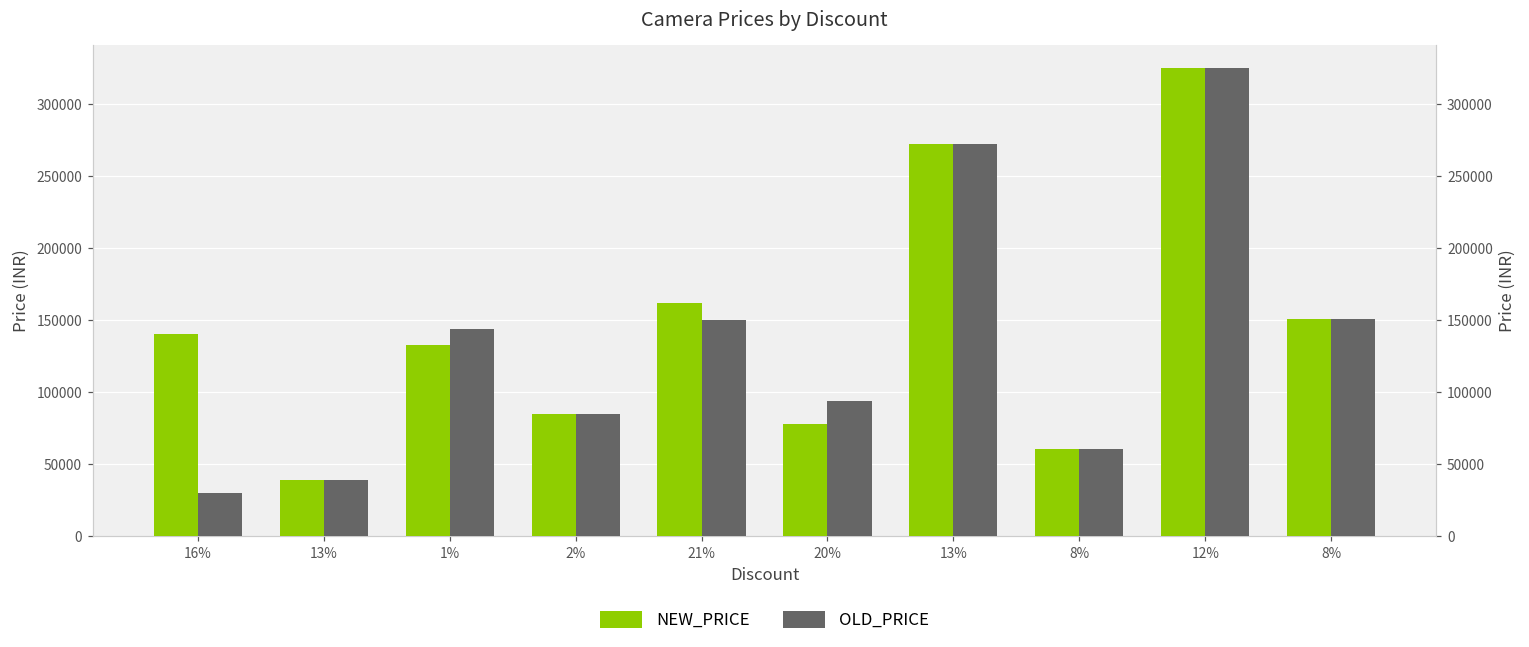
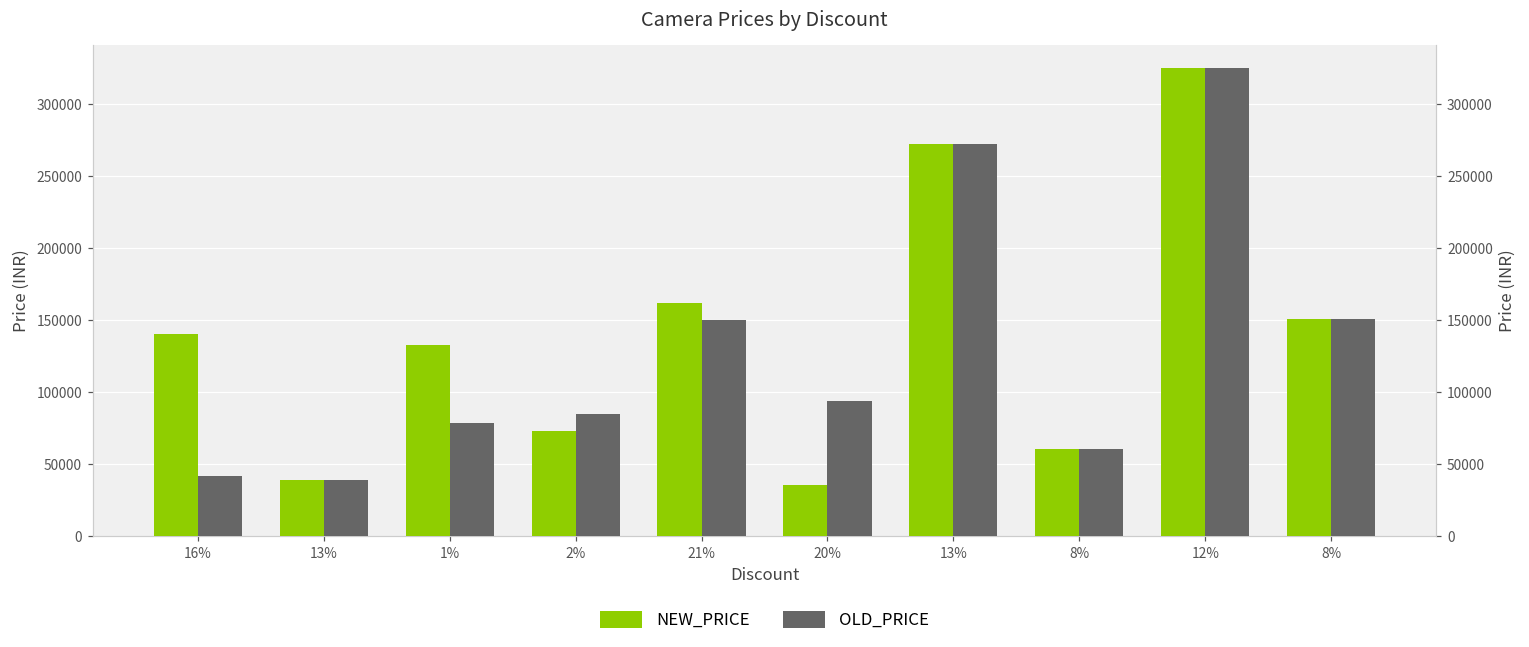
  {
    "NEW_PRICE": {
      "16%": 141000,
      "1%": 133000,
-     "2%": 85000,
+     "2%": 73000,
      "21%": 162000,
-     "20%": 78000,
+     "20%": 36000,
      "12%": 325000
    },
    "OLD_PRICE": {
-     "16%": 30000,
-     "1%": 144000,
+     "16%": 42000,
+     "1%": 79000,
      "2%": 85000,
      "21%": 150000,
      "20%": 94000,
      "12%": 325000
    }
  }
